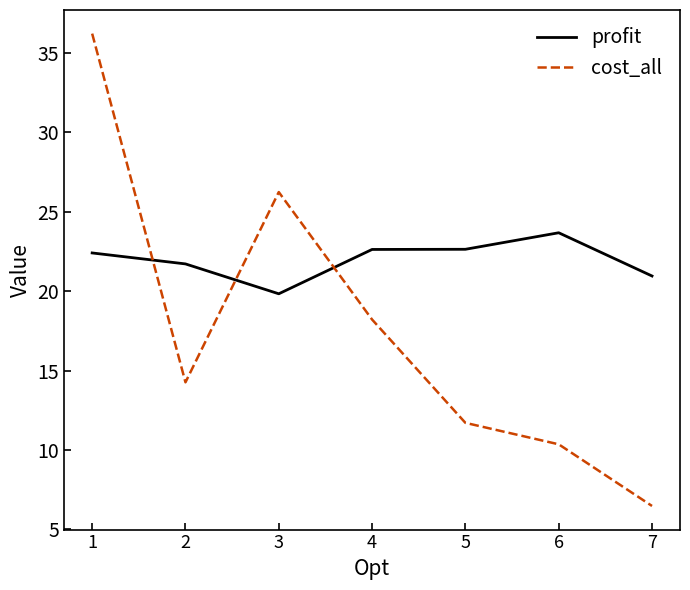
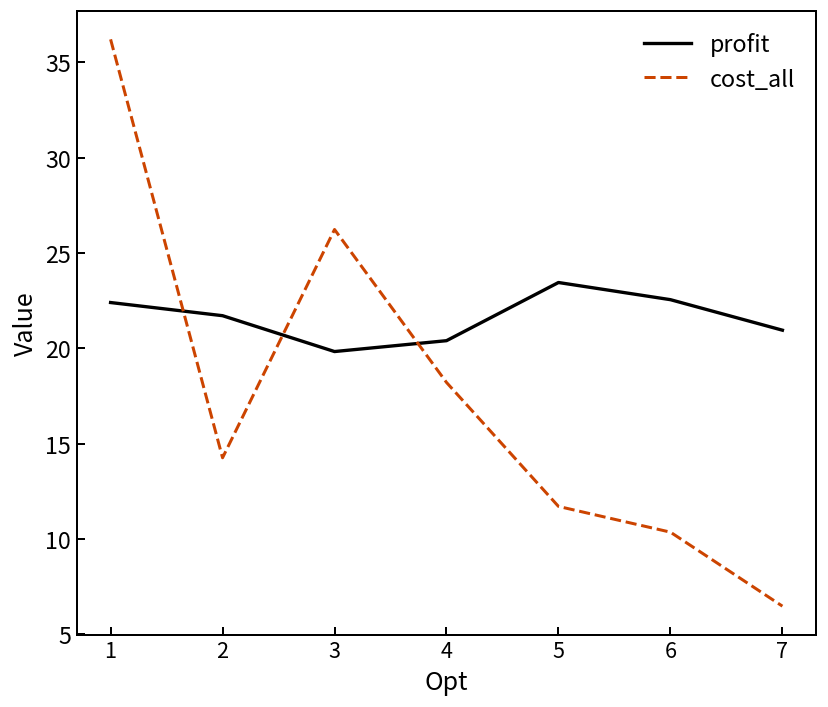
  {
    "profit": {
      "1": 22.4,
      "2": 21.7,
      "3": 19.8,
-     "4": 22.6,
-     "5": 22.6,
-     "6": 23.7,
+     "4": 20.4,
+     "5": 23.5,
+     "6": 22.6,
      "7": 21.0
    },
    "cost_all": {
      "1": 36.2,
      "2": 14.3,
      "3": 26.2,
      "4": 18.2,
      "5": 11.7,
      "6": 10.4,
      "7": 6.5
    }
  }
